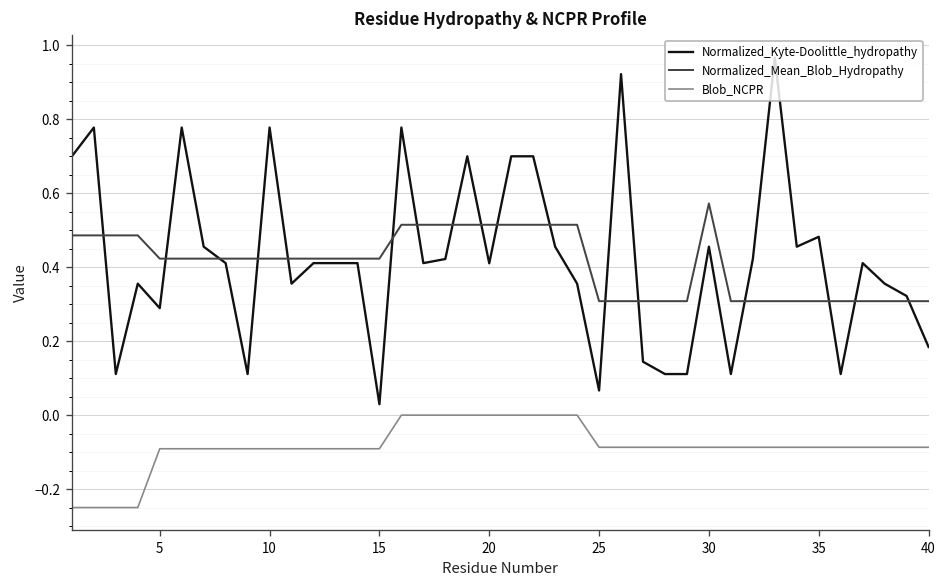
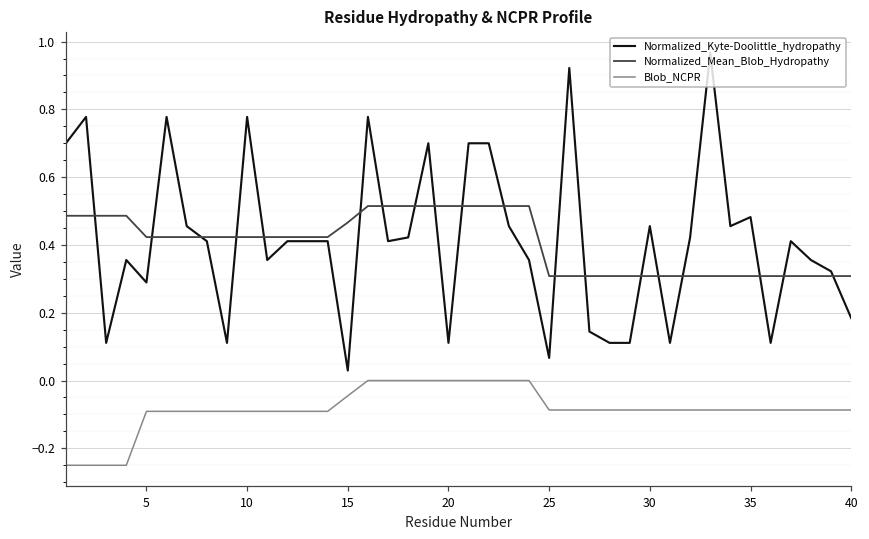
  {
    "Normalized_Kyte-Doolittle_hydropathy": {
      "5": 0.29,
      "10": 0.78,
      "15": 0.03,
-     "20": 0.41,
+     "20": 0.11,
      "25": 0.07,
      "30": 0.46,
      "35": 0.48,
      "40": 0.18
    },
    "Normalized_Mean_Blob_Hydropathy": {
      "5": 0.42,
      "10": 0.42,
-     "15": 0.42,
+     "15": 0.47,
      "20": 0.51,
      "25": 0.31,
-     "30": 0.57,
+     "30": 0.31,
      "35": 0.31,
      "40": 0.31
    },
    "Blob_NCPR": {
      "5": -0.09,
      "10": -0.09,
-     "15": -0.09,
+     "15": -0.05,
      "20": 0.00,
      "25": -0.09,
      "30": -0.09,
      "35": -0.09,
      "40": -0.09
    }
  }
